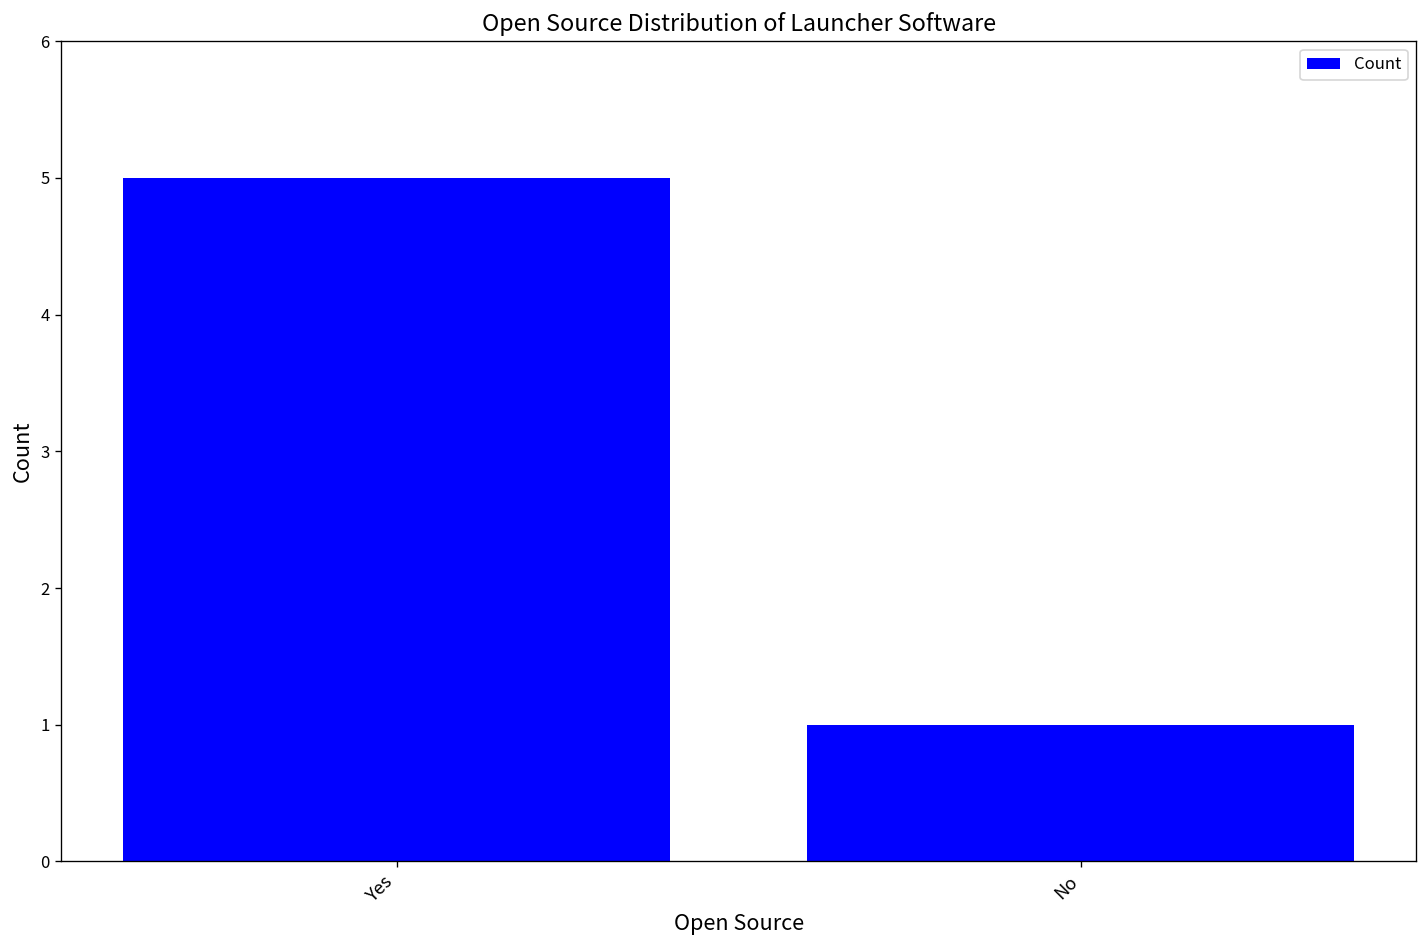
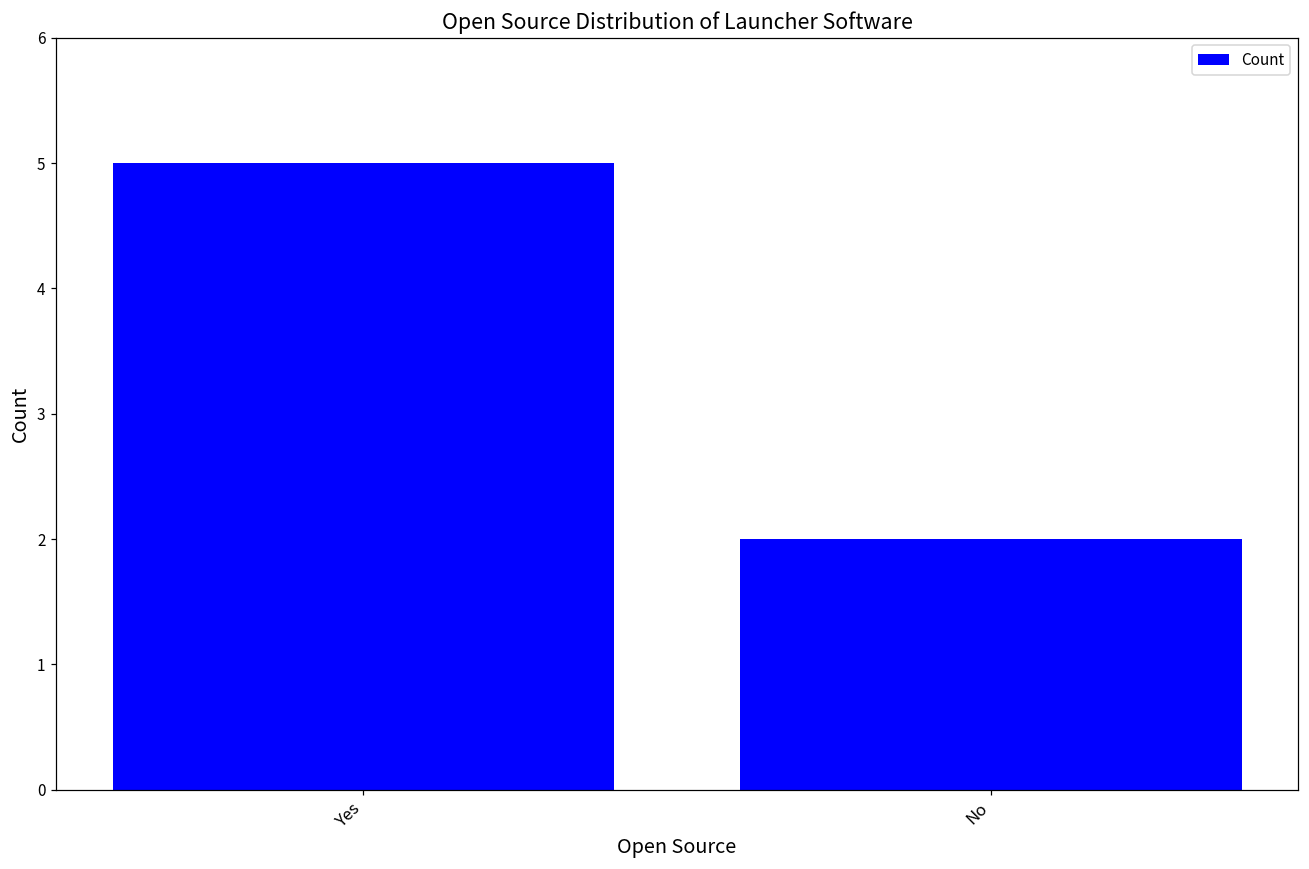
  {
    "Yes": 5,
-   "No": 1
+   "No": 2
  }
